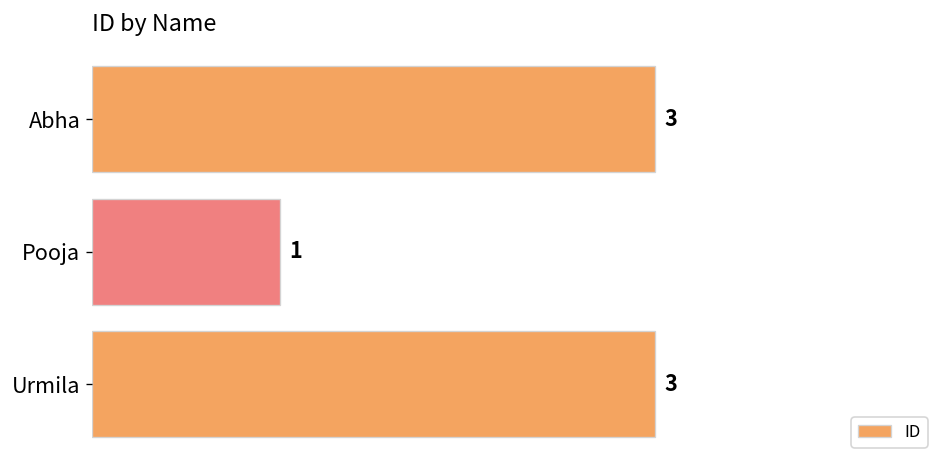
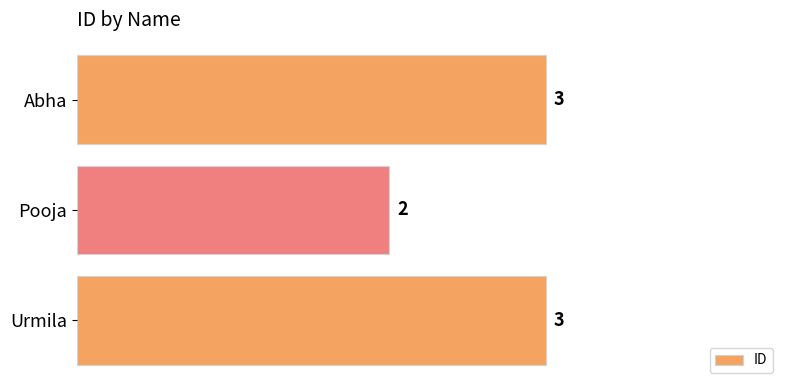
  {
    "Abha": 3,
-   "Pooja": 1,
+   "Pooja": 2,
    "Urmila": 3
  }
